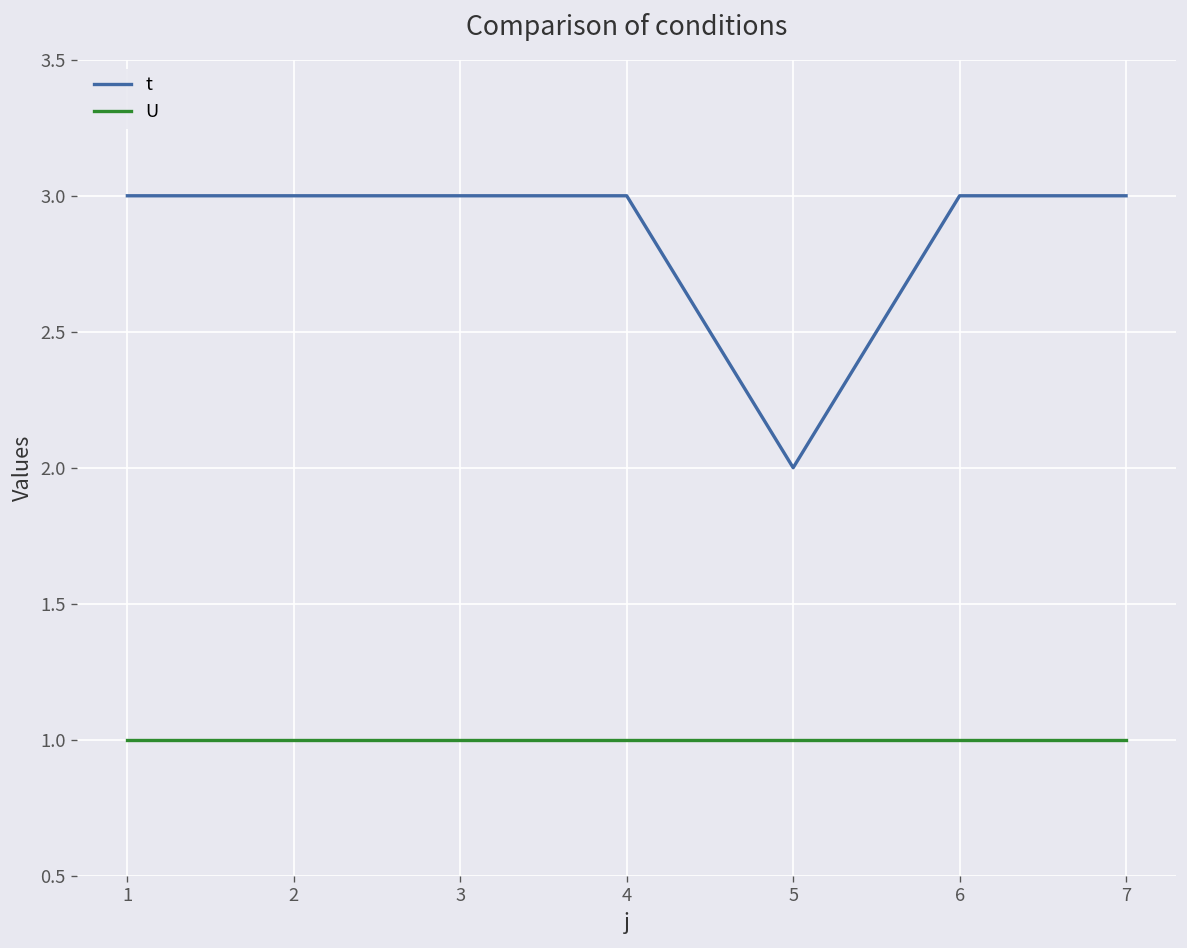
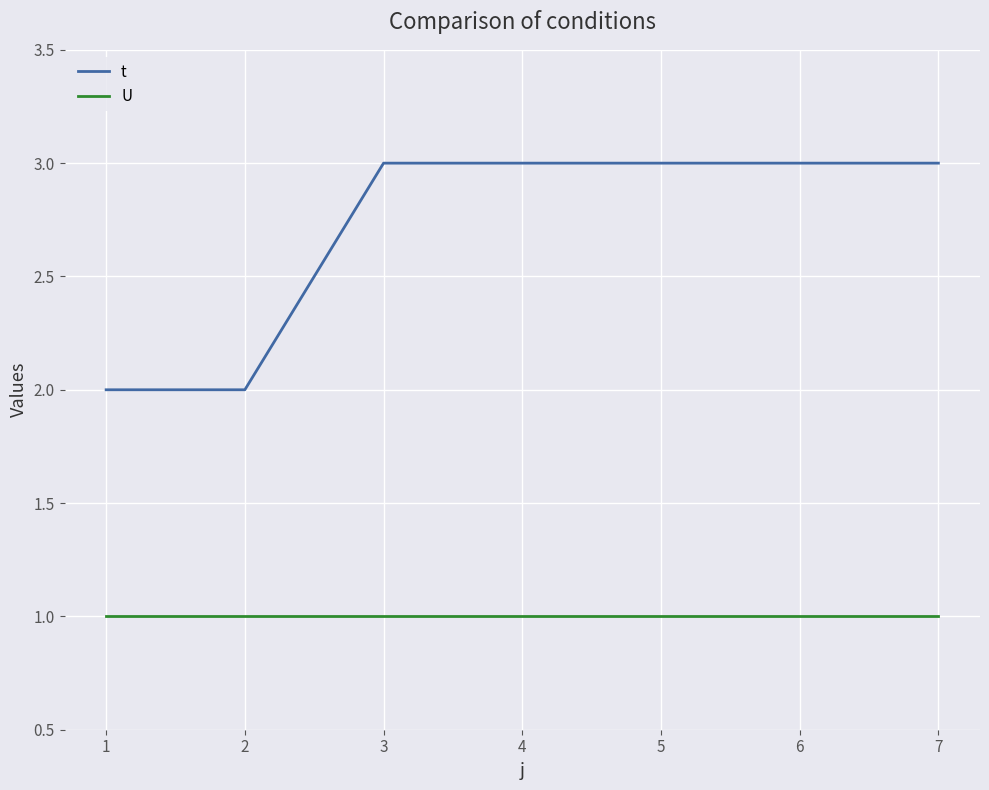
  {
    "t": {
-     "1": 3,
-     "2": 3,
+     "1": 2,
+     "2": 2,
      "3": 3,
      "4": 3,
-     "5": 2,
+     "5": 3,
      "6": 3,
      "7": 3
    },
    "U": {
      "1": 1,
      "2": 1,
      "3": 1,
      "4": 1,
      "5": 1,
      "6": 1,
      "7": 1
    }
  }
